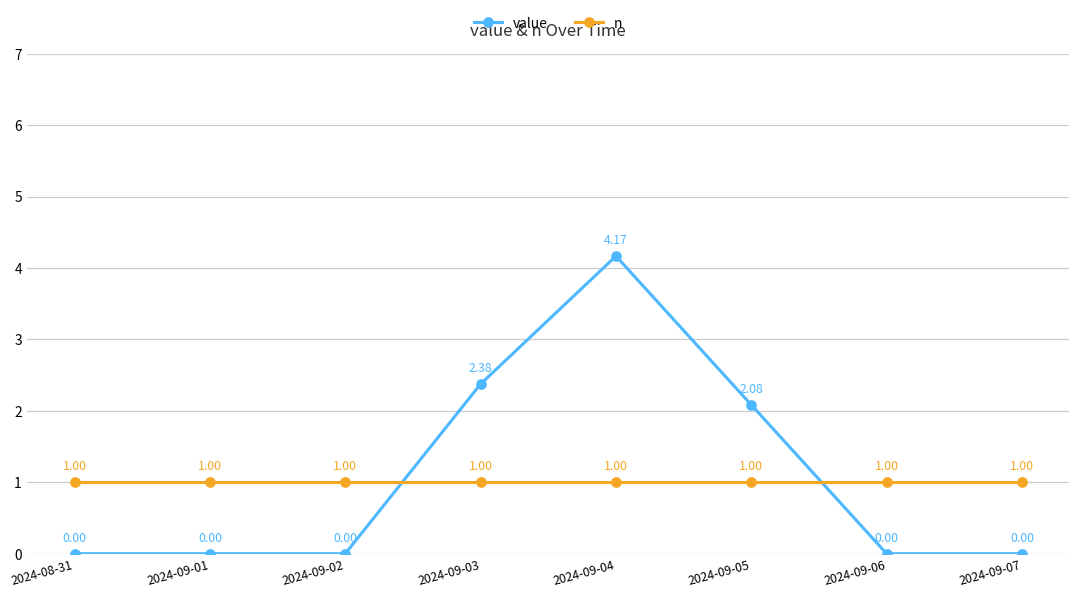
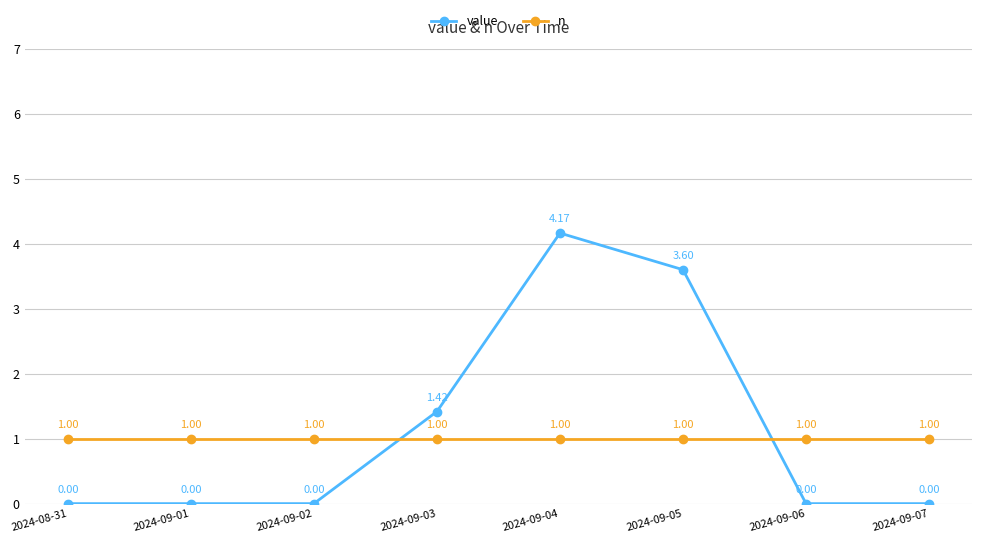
  {
    "value": {
      "2024-08-31": 0.00,
      "2024-09-01": 0.00,
      "2024-09-02": 0.00,
-     "2024-09-03": 2.38,
+     "2024-09-03": 1.42,
      "2024-09-04": 4.17,
-     "2024-09-05": 2.08,
+     "2024-09-05": 3.60,
      "2024-09-06": 0.00,
      "2024-09-07": 0.00
    },
    "n": {
      "2024-08-31": 1.00,
      "2024-09-01": 1.00,
      "2024-09-02": 1.00,
      "2024-09-03": 1.00,
      "2024-09-04": 1.00,
      "2024-09-05": 1.00,
      "2024-09-06": 1.00,
      "2024-09-07": 1.00
    }
  }
